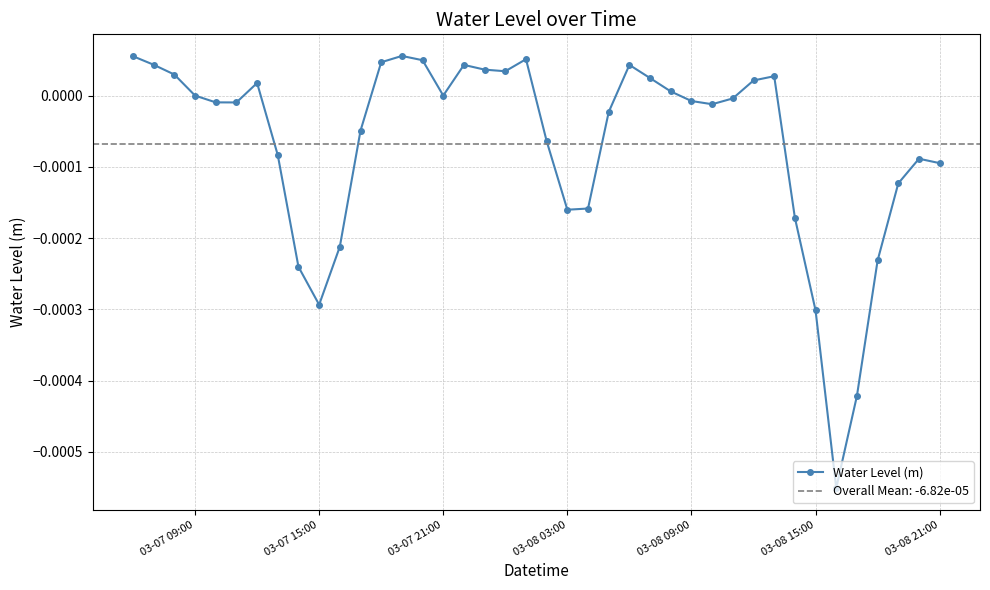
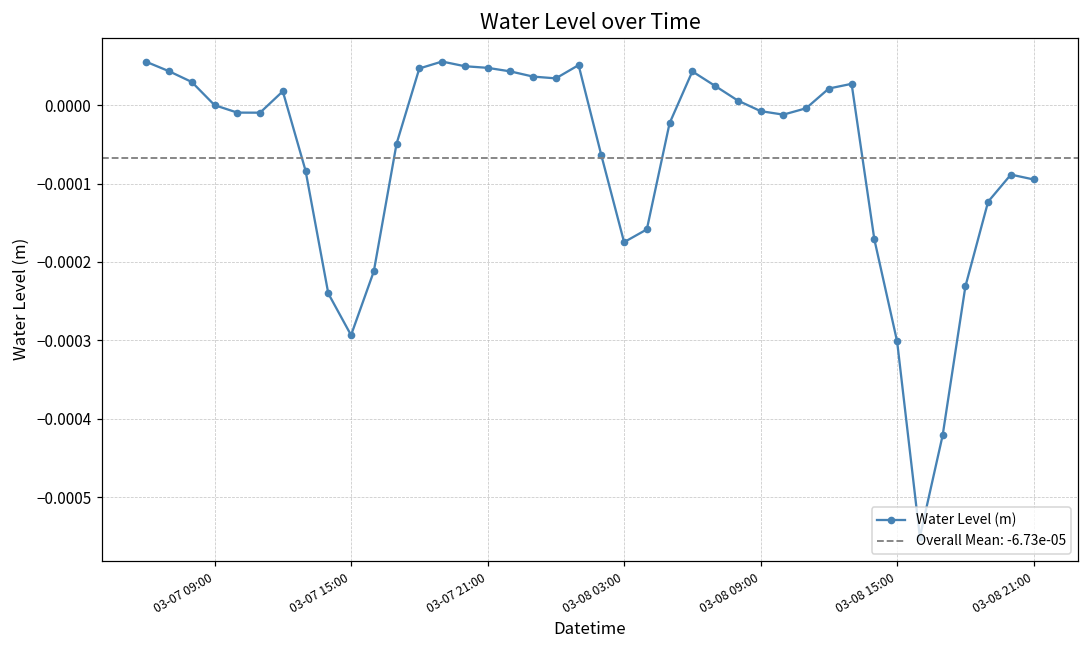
  {
    "03-07 09:00": 0.00000,
    "03-07 15:00": -0.00029,
-   "03-07 21:00": 0.00000,
-   "03-08 03:00": -0.00016,
+   "03-07 21:00": 0.00005,
+   "03-08 03:00": -0.00017,
    "03-08 09:00": -0.00001,
    "03-08 15:00": -0.00030,
    "03-08 21:00": -0.00009
  }
